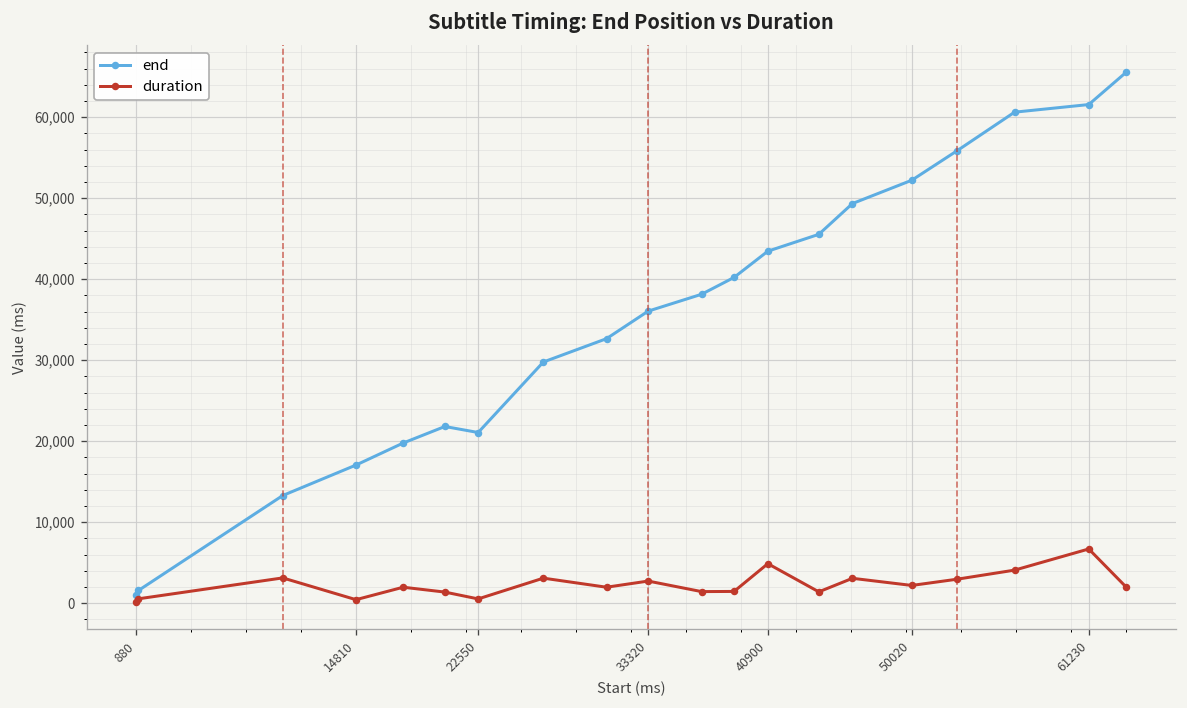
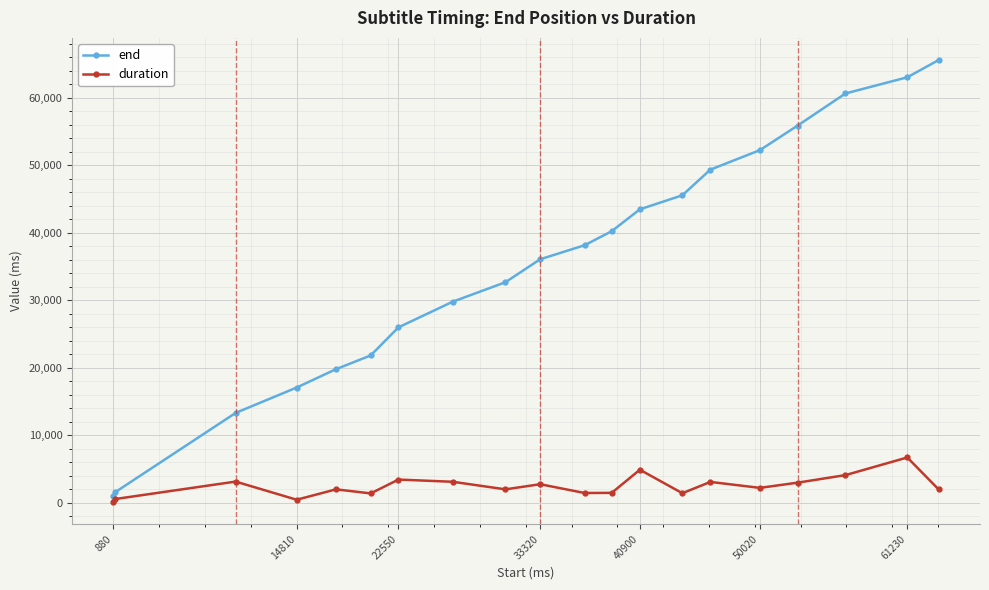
  {
    "end": {
      "880": "1,000",
      "14810": "17,000",
-     "22550": "21,000",
+     "22550": "26,000",
      "33320": "36,000",
      "40900": "43,000",
      "50020": "52,000",
-     "61230": "62,000"
+     "61230": "63,000"
    },
    "duration": {
      "880": "0",
      "14810": "0",
-     "22550": "1,000",
+     "22550": "3,000",
      "33320": "3,000",
      "40900": "5,000",
      "50020": "2,000",
      "61230": "7,000"
    }
  }
